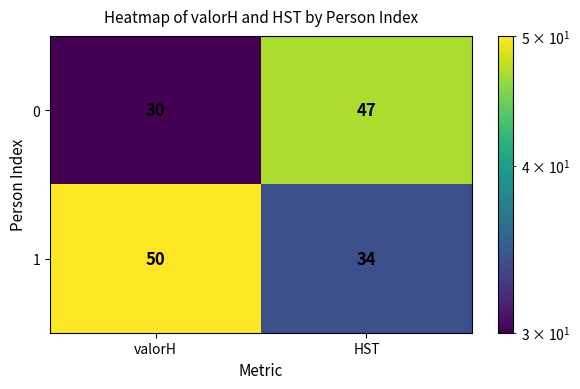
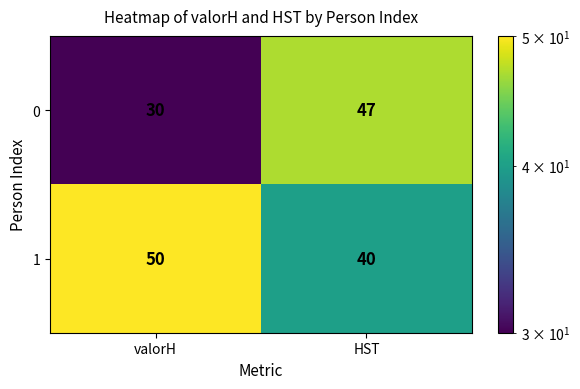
  {
    "0": {
      "valorH": 30,
      "HST": 47
    },
    "1": {
      "valorH": 50,
-     "HST": 34
+     "HST": 40
    }
  }
